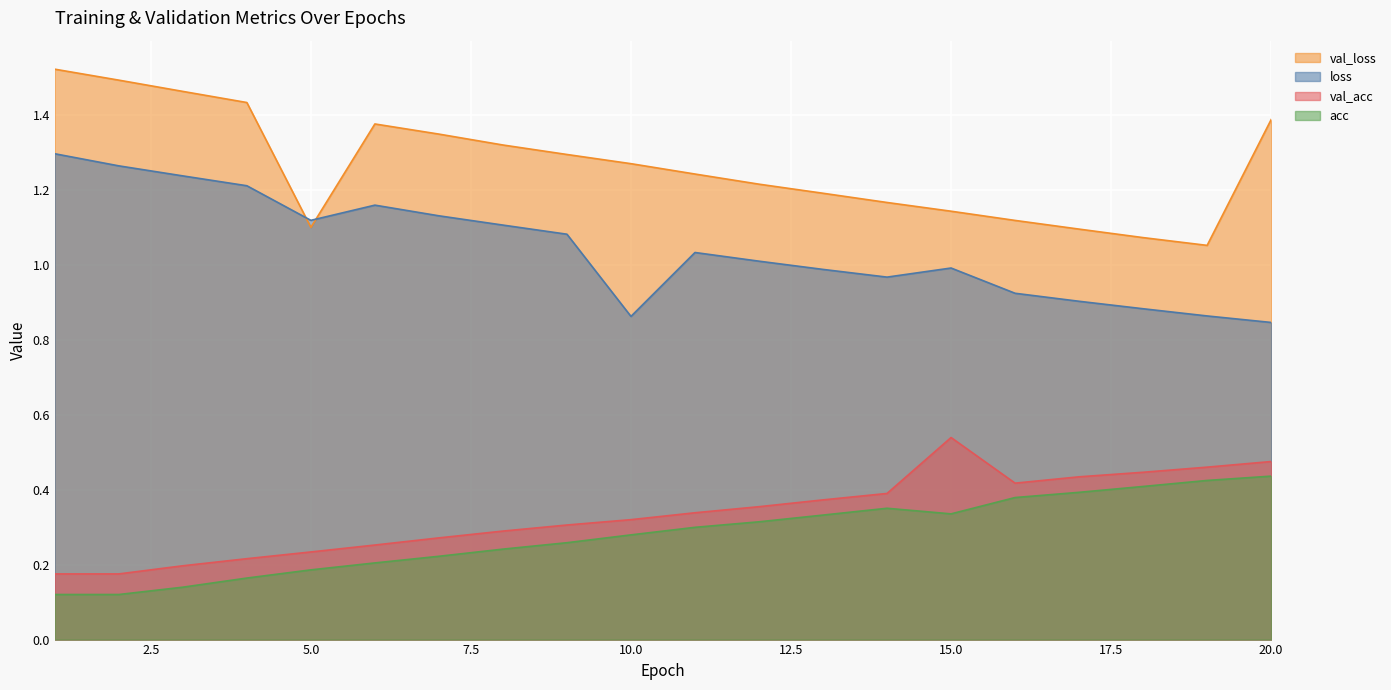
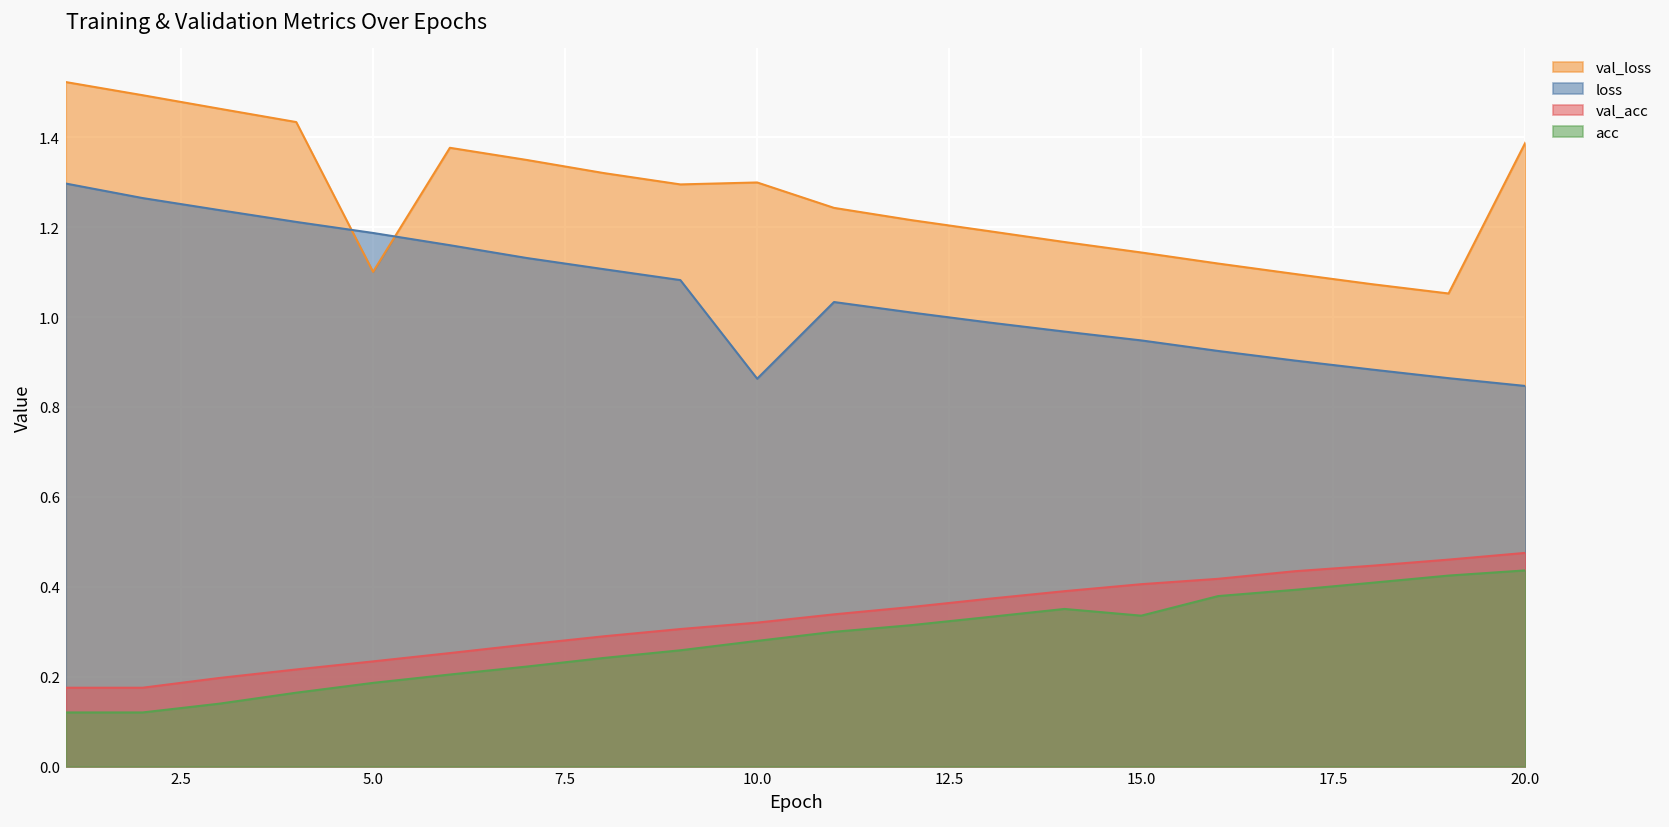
  {
    "val_loss": {
      "5.0": 1.10,
-     "10.0": 1.27,
+     "10.0": 1.30,
      "15.0": 1.14,
      "20.0": 1.39
    },
    "loss": {
-     "5.0": 1.12,
+     "5.0": 1.19,
      "10.0": 0.86,
-     "15.0": 0.99,
+     "15.0": 0.95,
      "20.0": 0.85
    },
    "val_acc": {
      "5.0": 0.23,
      "10.0": 0.32,
-     "15.0": 0.54,
+     "15.0": 0.41,
      "20.0": 0.48
    },
    "acc": {
      "5.0": 0.19,
      "10.0": 0.28,
      "15.0": 0.34,
      "20.0": 0.44
    }
  }
